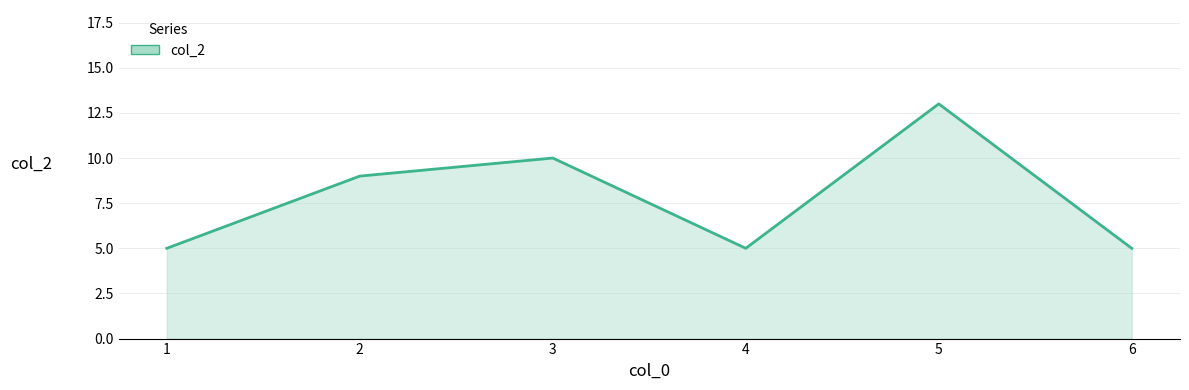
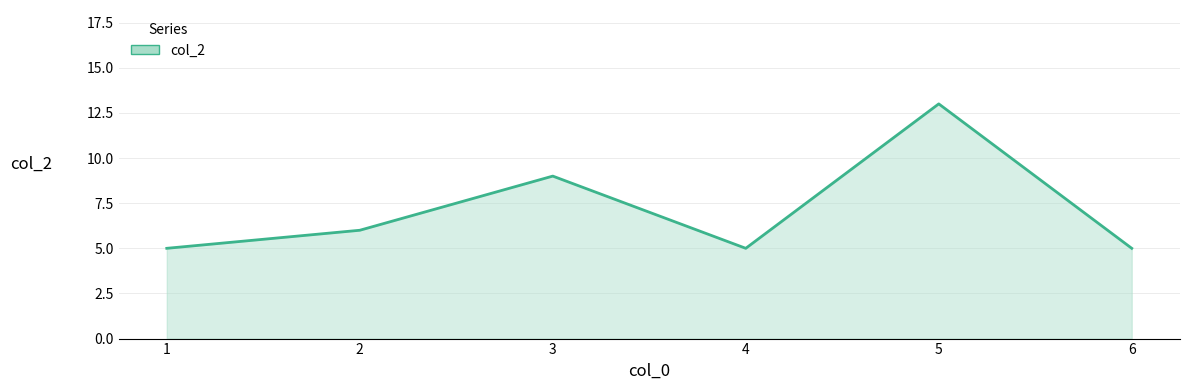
  {
    "1": 5,
-   "2": 9,
-   "3": 10,
+   "2": 6,
+   "3": 9,
    "4": 5,
    "5": 13,
    "6": 5
  }
